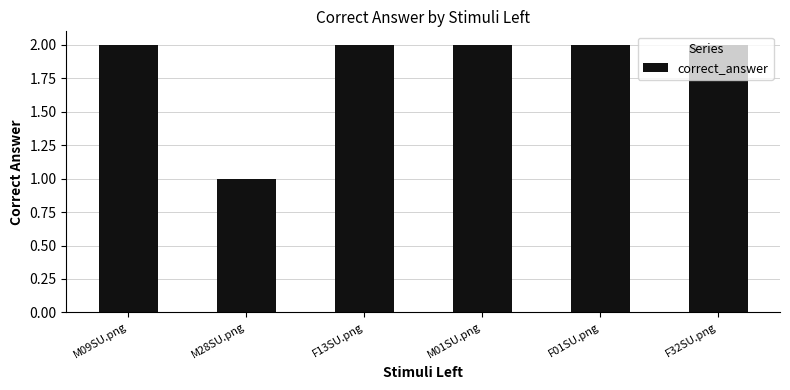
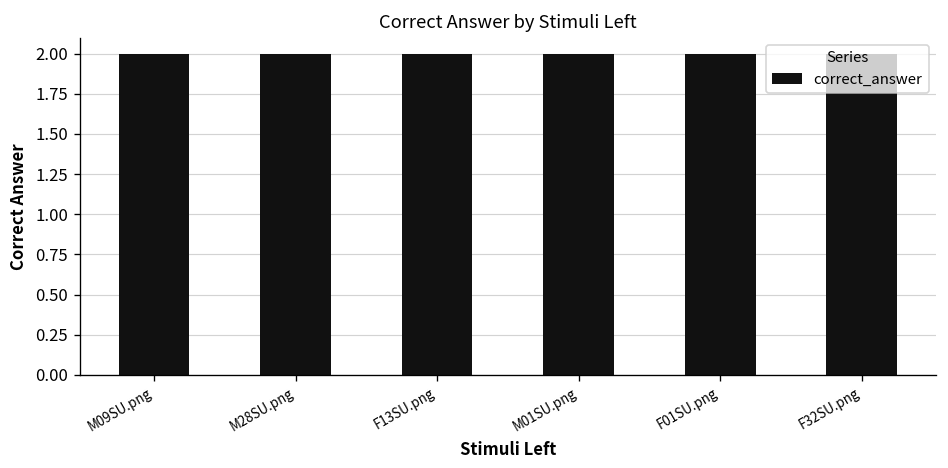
  {
    "M09SU.png": 2,
-   "M28SU.png": 1,
+   "M28SU.png": 2,
    "F13SU.png": 2,
    "M01SU.png": 2,
    "F01SU.png": 2
  }
